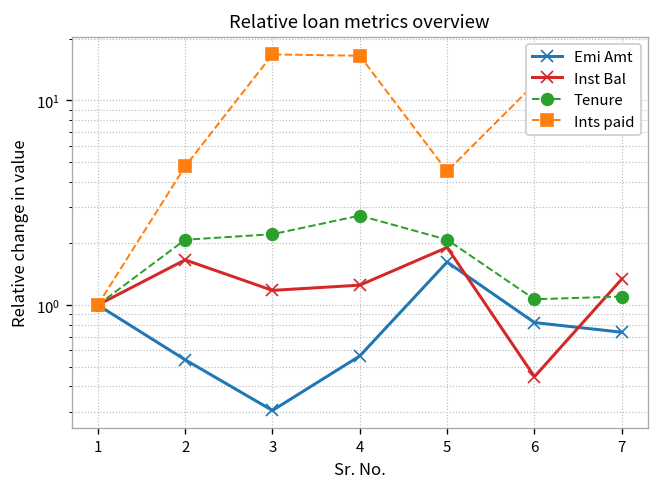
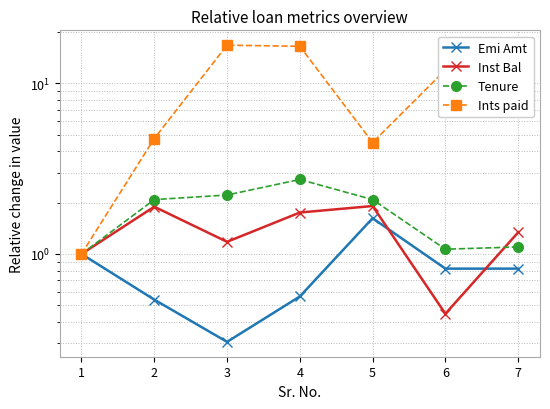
  {
    "Emi Amt": {
      "2": 0.54,
      "3": 0.31,
      "4": 0.56,
      "5": 1.6,
      "6": 0.8,
-     "7": 0.74
+     "7": 0.8
    },
    "Inst Bal": {
-     "2": 1.7,
+     "2": 1.9,
      "3": 1.2,
-     "4": 1.3,
+     "4": 1.8,
      "5": 1.9,
      "6": 0.45,
      "7": 1.3
    },
    "Tenure": {
      "2": 2.1,
      "3": 2.2,
      "4": 2.7,
      "5": 2.1,
      "6": 1.1,
      "7": 1.1
    },
    "Ints paid": {
      "2": 4.8,
      "3": 17,
      "4": 17,
      "5": 4.5
    }
  }
